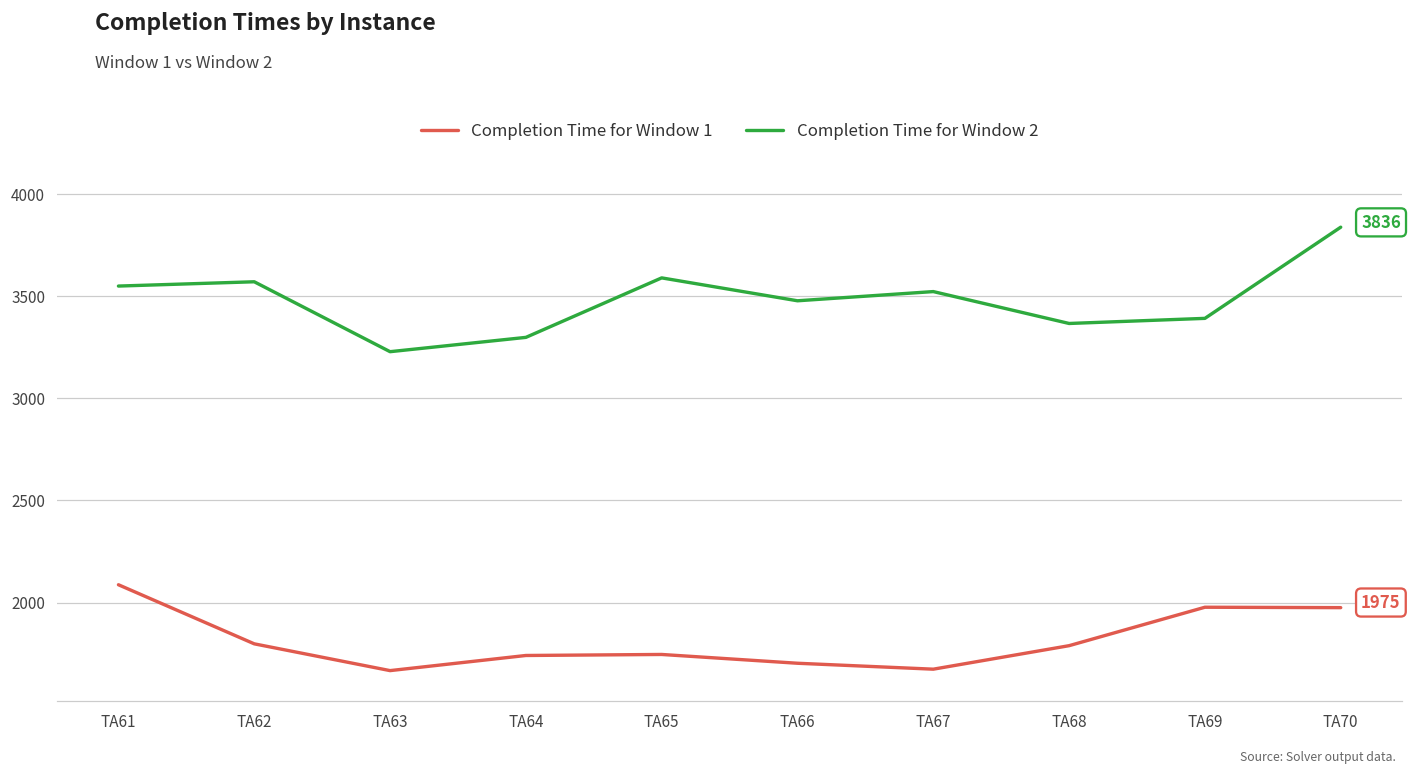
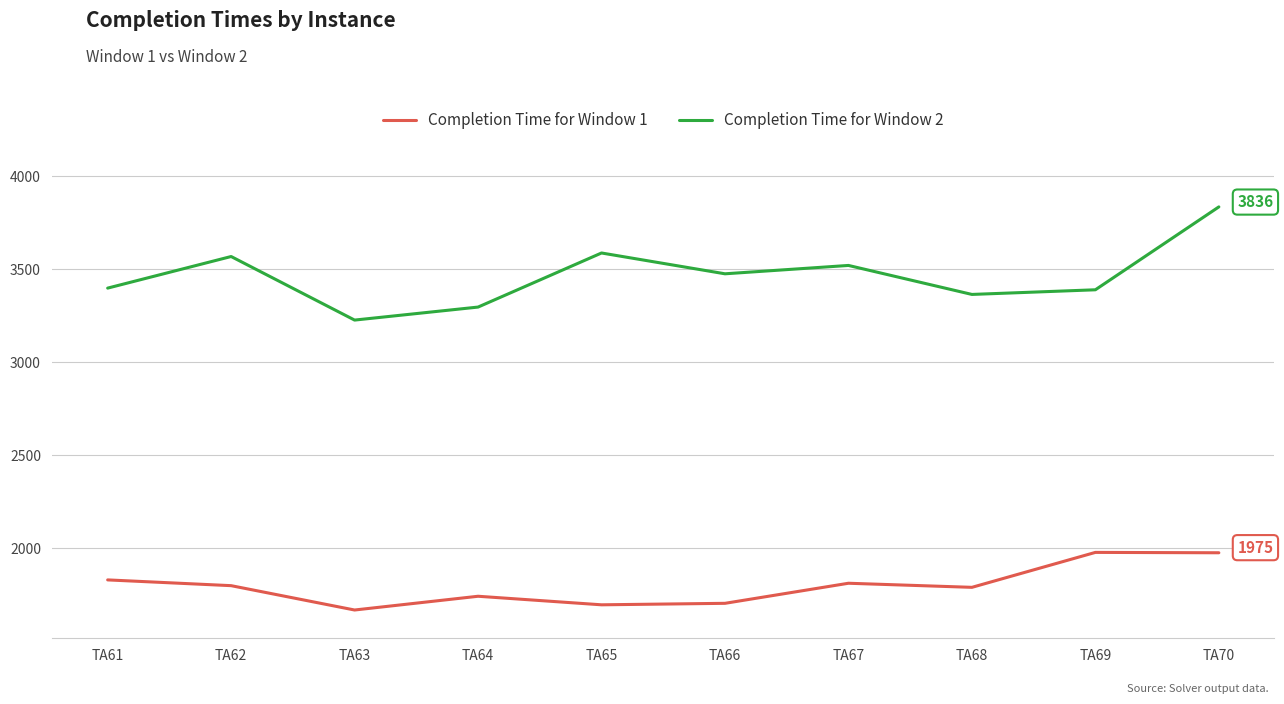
  {
    "Completion Time for Window 1": {
-     "TA61": 2090,
+     "TA61": 1830,
      "TA62": 1800,
      "TA63": 1670,
      "TA64": 1740,
-     "TA65": 1750,
+     "TA65": 1700,
      "TA66": 1700,
-     "TA67": 1670,
+     "TA67": 1810,
      "TA68": 1790,
      "TA69": 1980
    },
    "Completion Time for Window 2": {
-     "TA61": 3550,
+     "TA61": 3400,
      "TA62": 3570,
      "TA63": 3230,
      "TA64": 3300,
      "TA65": 3590,
      "TA66": 3480,
      "TA67": 3520,
      "TA68": 3370,
      "TA69": 3390
    }
  }
